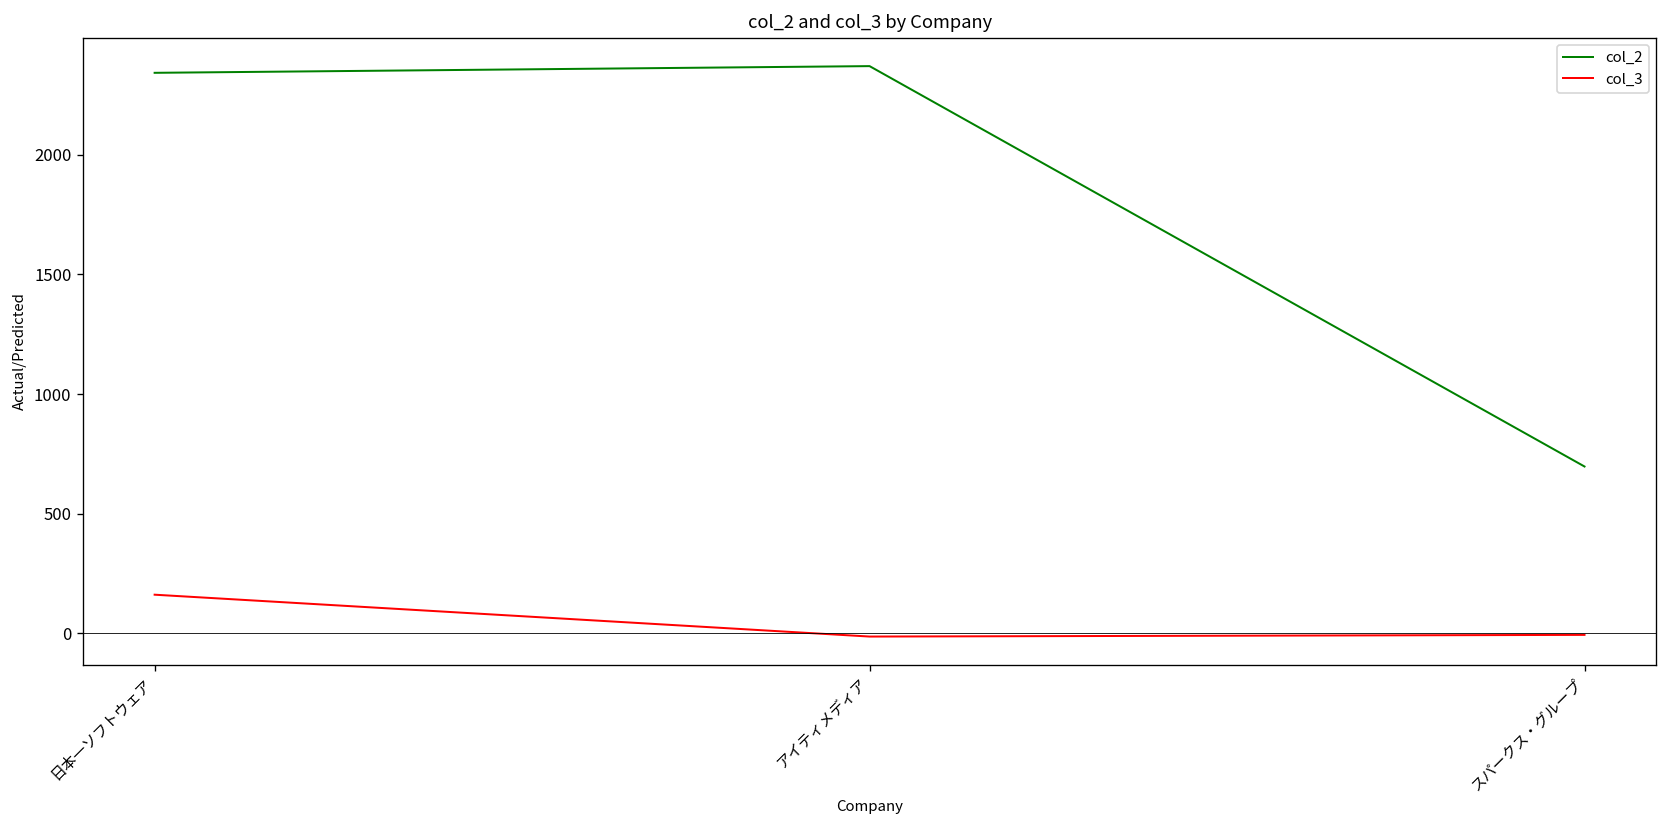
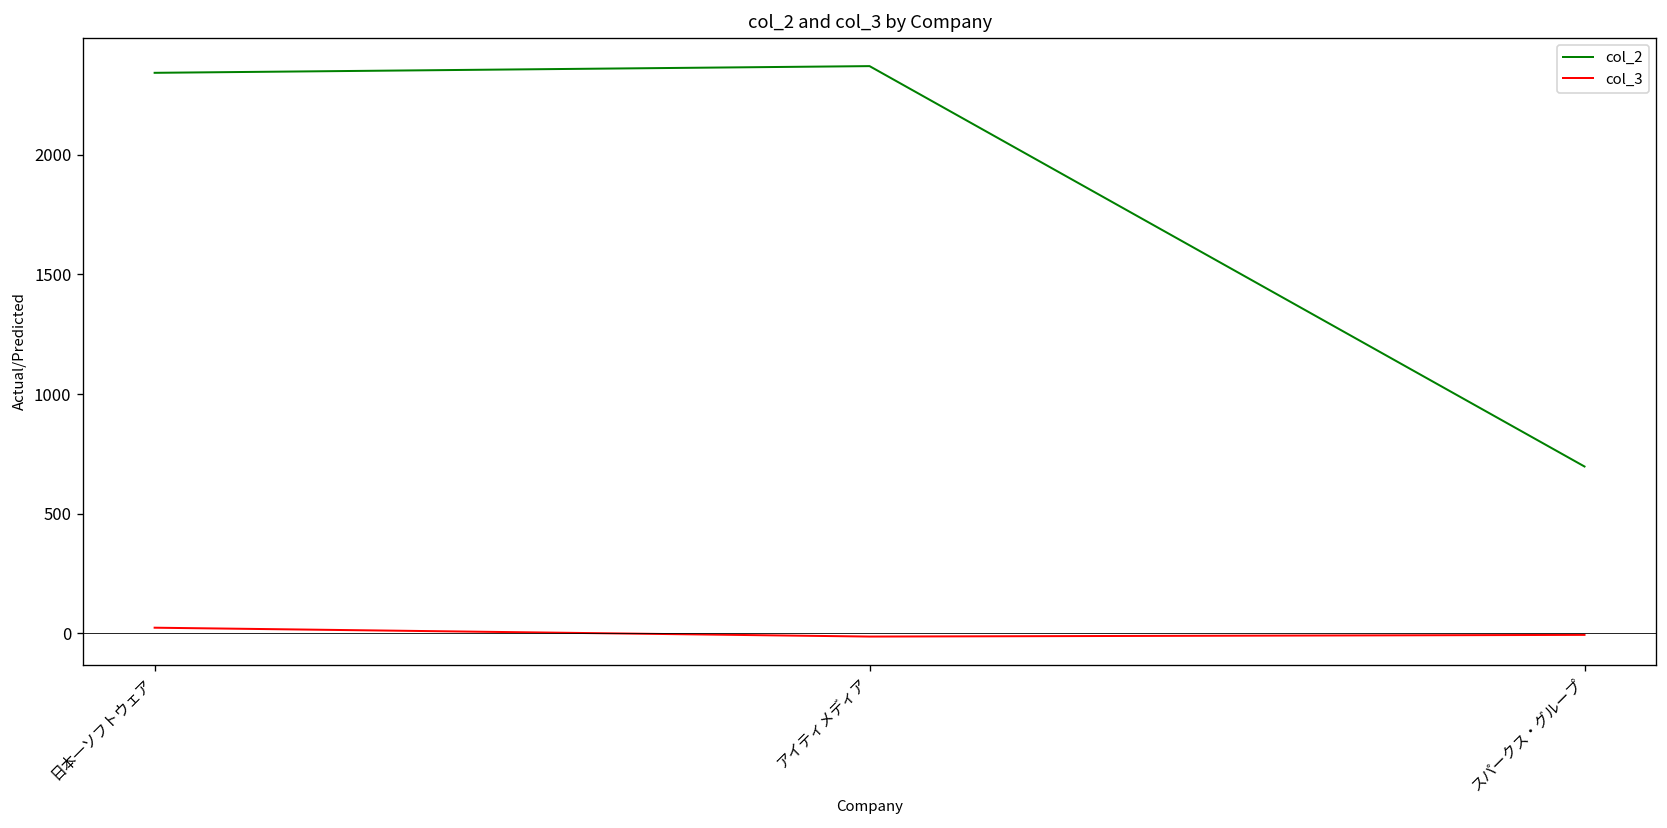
  {
    "col_2": {
      "日本一ソフトウェア": 2340,
      "アイティメディア": 2370,
      "スパークス・グループ": 700
    },
    "col_3": {
-     "日本一ソフトウェア": 160,
+     "日本一ソフトウェア": 20,
      "アイティメディア": -10,
      "スパークス・グループ": -10
    }
  }
